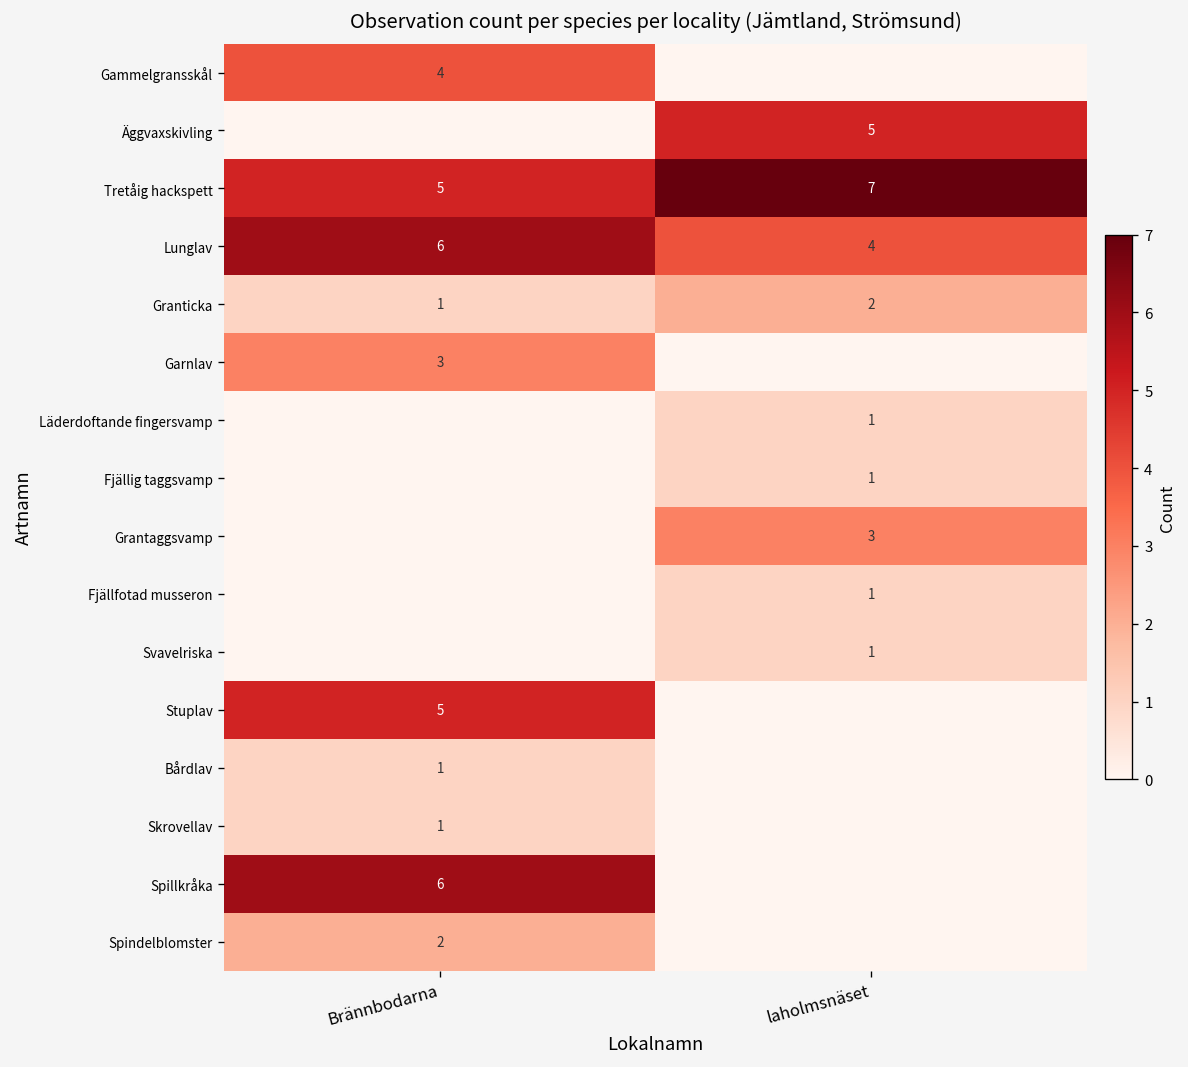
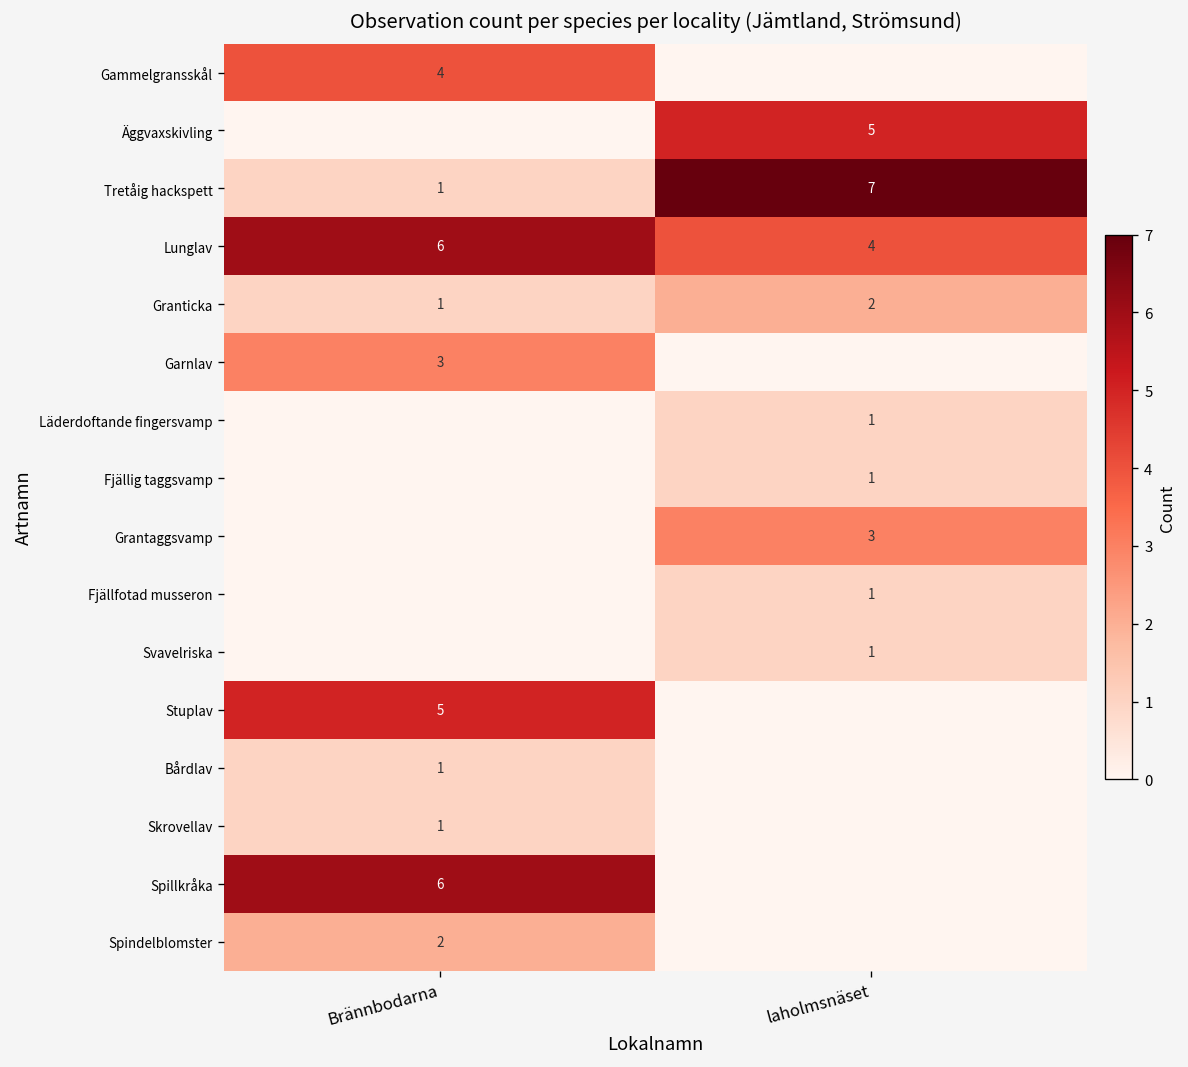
  {
    "Gammelgransskål": {
      "Brännbodarna": 4
    },
    "Äggvaxskivling": {
      "laholmsnäset": 5
    },
    "Tretåig hackspett": {
-     "Brännbodarna": 5,
+     "Brännbodarna": 1,
      "laholmsnäset": 7
    },
    "Lunglav": {
      "Brännbodarna": 6,
      "laholmsnäset": 4
    },
    "Granticka": {
      "Brännbodarna": 1,
      "laholmsnäset": 2
    },
    "Garnlav": {
      "Brännbodarna": 3
    },
    "Läderdoftande fingersvamp": {
      "laholmsnäset": 1
    },
    "Fjällig taggsvamp": {
      "laholmsnäset": 1
    },
    "Grantaggsvamp": {
      "laholmsnäset": 3
    },
    "Fjällfotad musseron": {
      "laholmsnäset": 1
    },
    "Svavelriska": {
      "laholmsnäset": 1
    },
    "Stuplav": {
      "Brännbodarna": 5
    },
    "Bårdlav": {
      "Brännbodarna": 1
    },
    "Skrovellav": {
      "Brännbodarna": 1
    },
    "Spillkråka": {
      "Brännbodarna": 6
    },
    "Spindelblomster": {
      "Brännbodarna": 2
    }
  }
